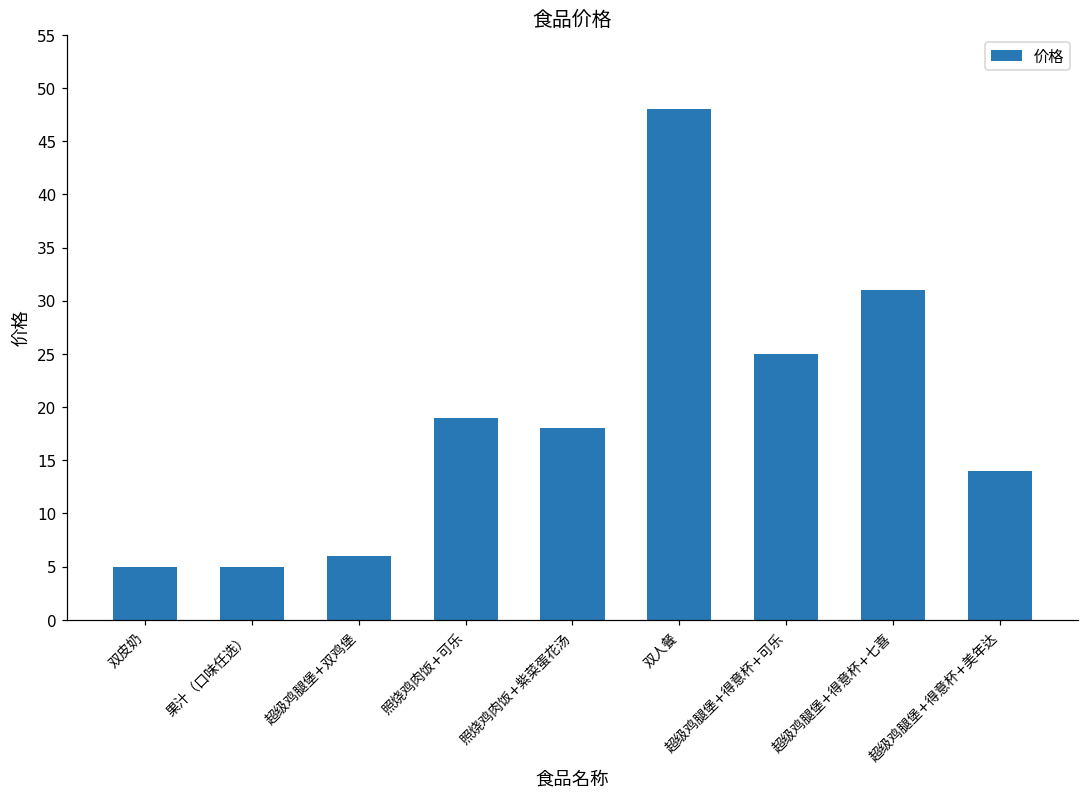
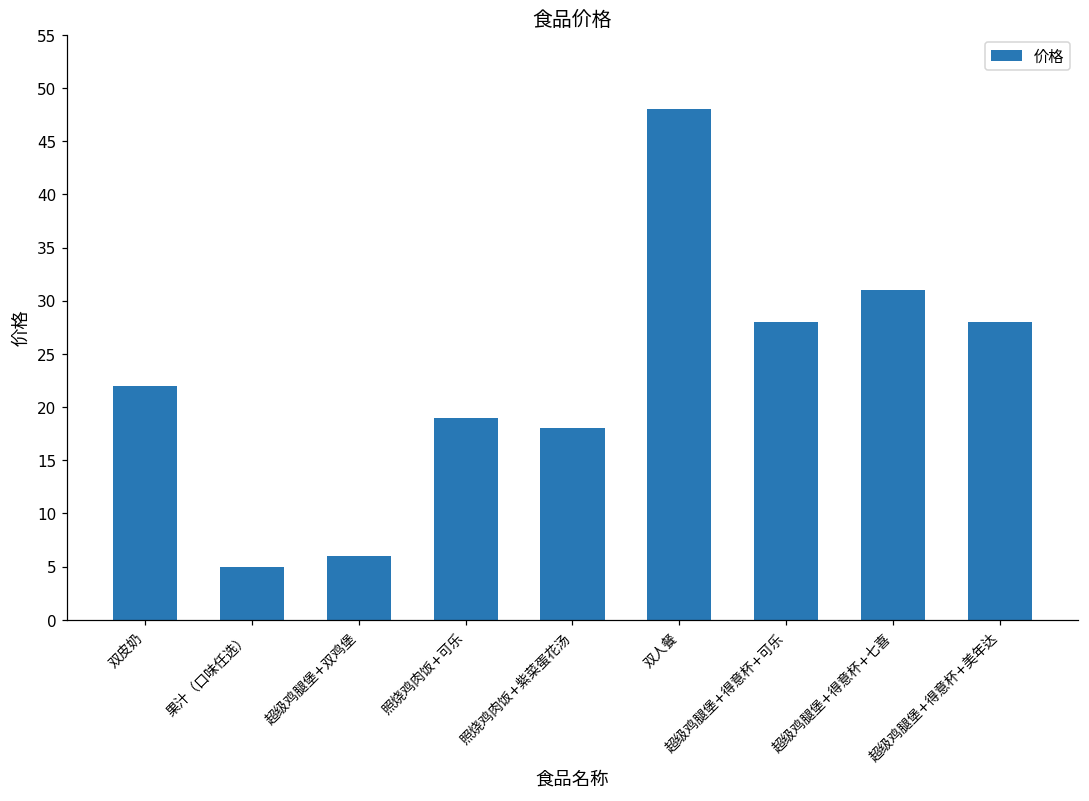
  {
-   "双皮奶": 5,
+   "双皮奶": 22,
    "果汁（口味任选）": 5,
    "超级鸡腿堡+双鸡堡": 6,
    "照烧鸡肉饭+可乐": 19,
    "照烧鸡肉饭+紫菜蛋花汤": 18,
    "双人餐": 48,
-   "超级鸡腿堡+得意杯+可乐": 25,
+   "超级鸡腿堡+得意杯+可乐": 28,
    "超级鸡腿堡+得意杯+七喜": 31,
-   "超级鸡腿堡+得意杯+美年达": 14
+   "超级鸡腿堡+得意杯+美年达": 28
  }
